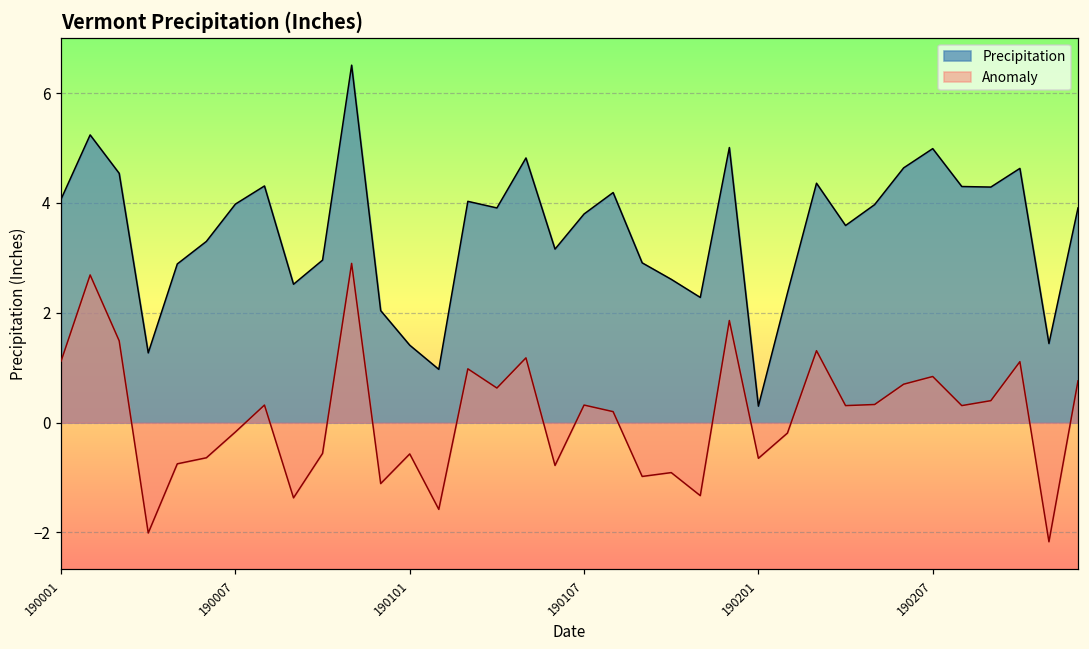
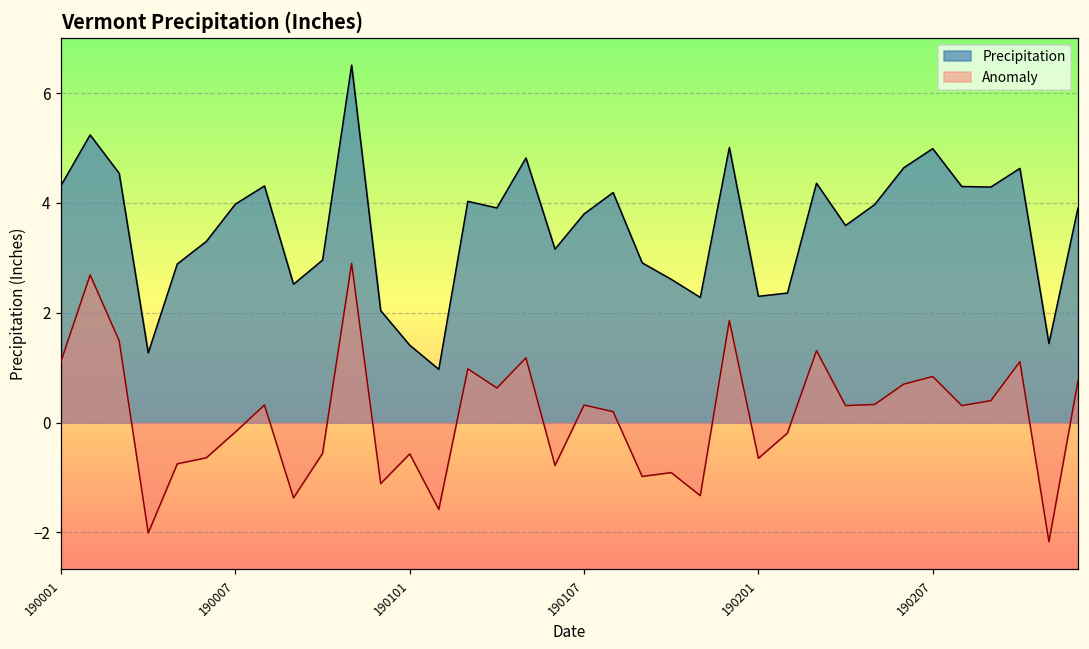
  {
    "Precipitation": {
-     "190001": 4.1,
+     "190001": 4.3,
      "190007": 4.0,
      "190101": 1.4,
      "190107": 3.8,
-     "190201": 0.3,
+     "190201": 2.3,
      "190207": 5.0
    }
  }
